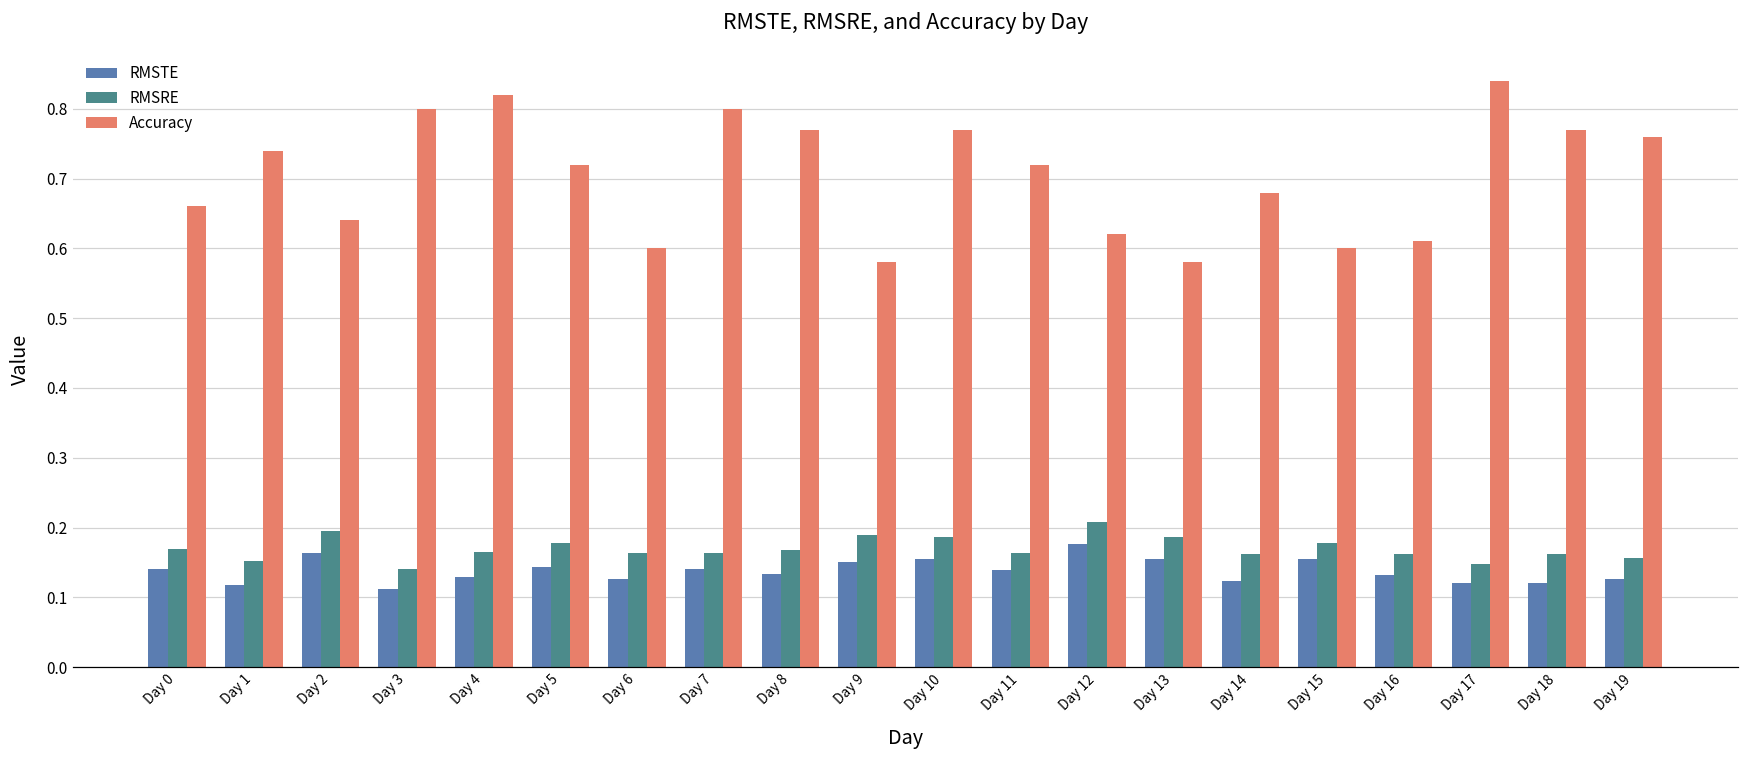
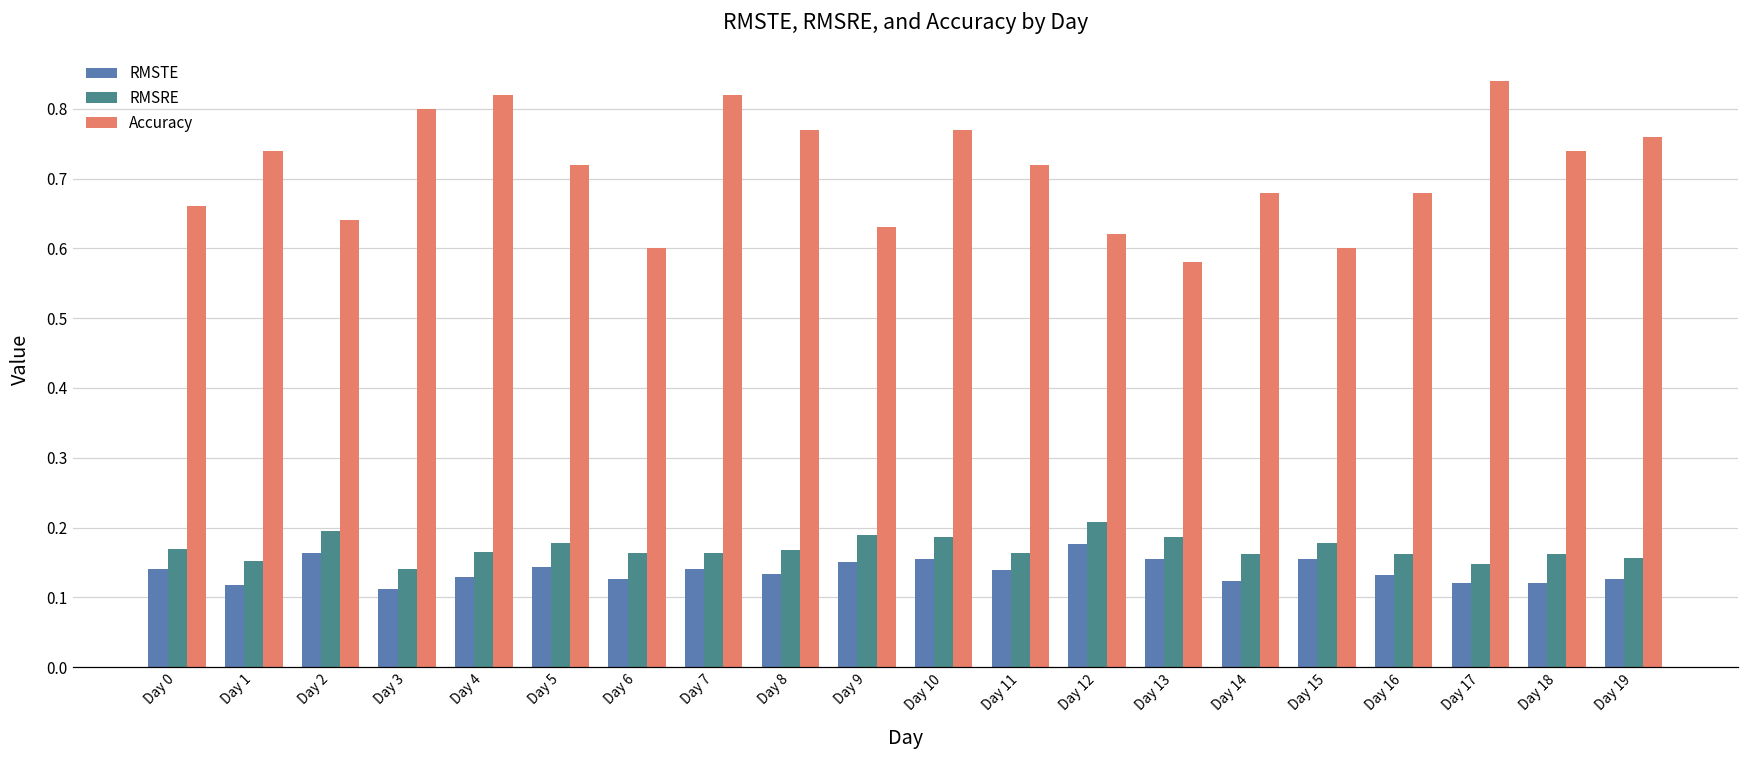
  {
    "Accuracy": {
      "Day 0": 0.66,
      "Day 1": 0.74,
      "Day 2": 0.64,
      "Day 3": 0.80,
      "Day 4": 0.82,
      "Day 5": 0.72,
      "Day 6": 0.60,
-     "Day 7": 0.80,
+     "Day 7": 0.82,
      "Day 8": 0.77,
-     "Day 9": 0.58,
+     "Day 9": 0.63,
      "Day 10": 0.77,
      "Day 11": 0.72,
      "Day 12": 0.62,
      "Day 13": 0.58,
      "Day 14": 0.68,
      "Day 15": 0.60,
-     "Day 16": 0.61,
+     "Day 16": 0.68,
      "Day 17": 0.84,
-     "Day 18": 0.77,
+     "Day 18": 0.74,
      "Day 19": 0.76
    }
  }
